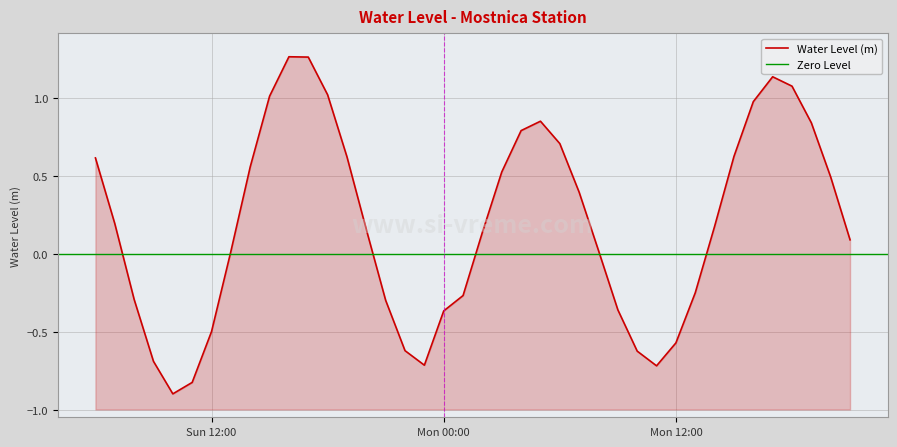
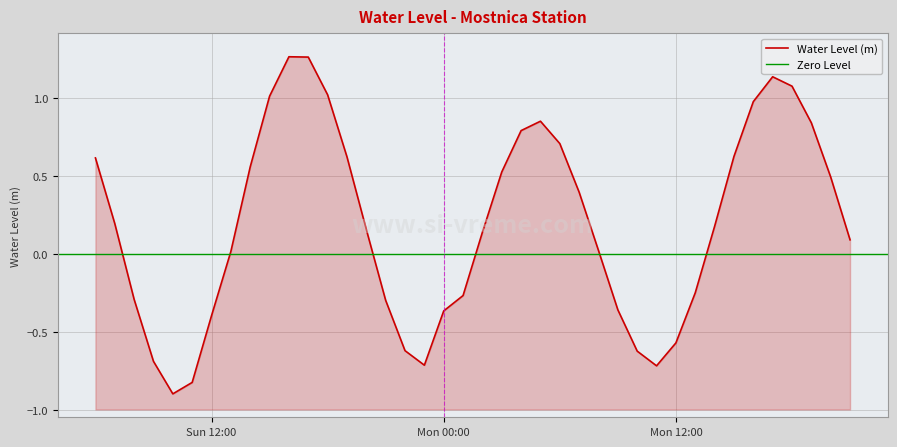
  {
-   "Sun 12:00": -0.49,
+   "Sun 12:00": -0.39,
    "Mon 00:00": -0.36,
    "Mon 12:00": -0.57
  }
